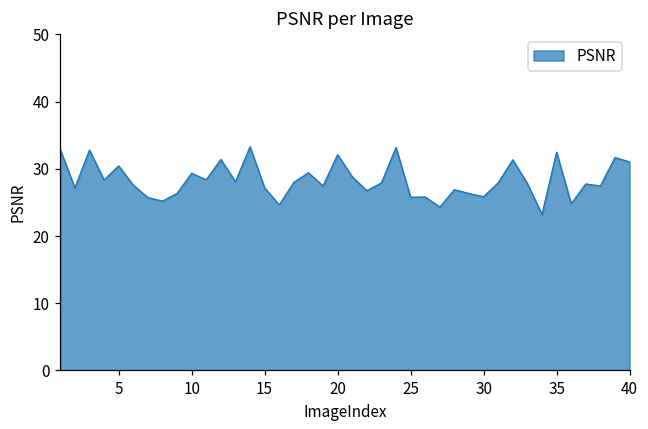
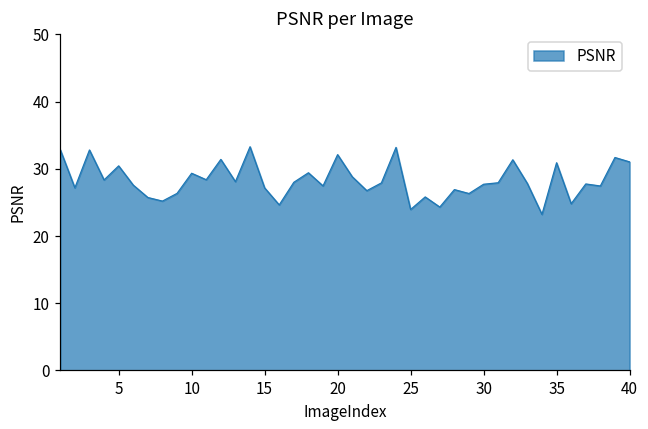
  {
    "5": 30,
    "10": 29,
    "15": 27,
    "20": 32,
-   "25": 26,
-   "30": 26,
-   "35": 32,
+   "25": 24,
+   "30": 28,
+   "35": 31,
    "40": 31
  }
